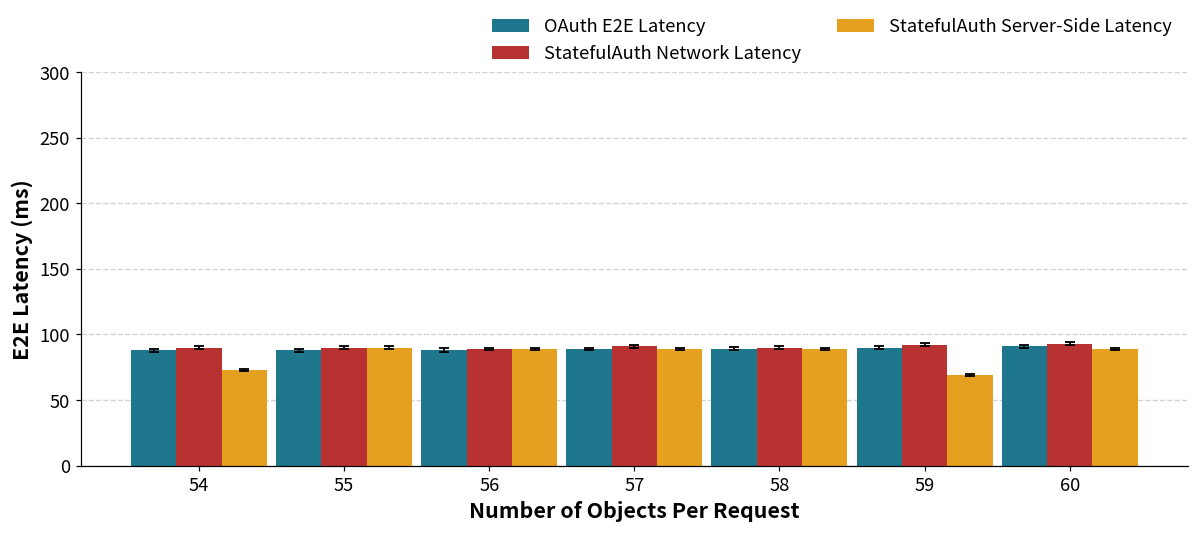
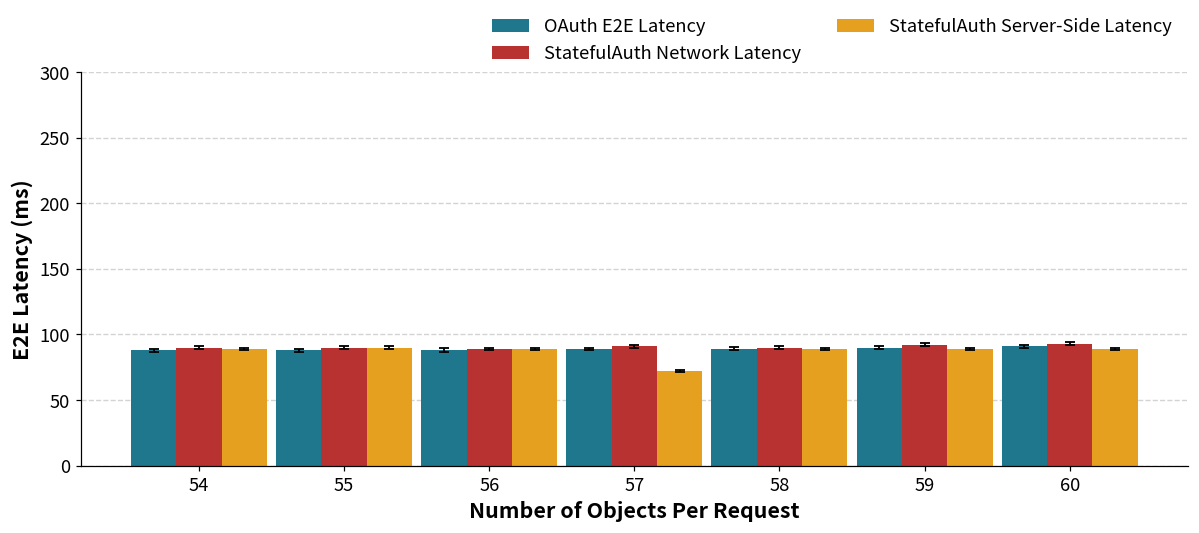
  {
    "StatefulAuth Network Latency": {
      "54": 90,
      "55": 90,
      "56": 89,
      "57": 91,
      "58": 90,
      "59": 92,
      "60": 93
    },
    "StatefulAuth Server-Side Latency": {
-     "54": 73,
+     "54": 89,
      "55": 90,
      "56": 89,
-     "57": 89,
+     "57": 72,
      "58": 89,
-     "59": 69,
+     "59": 89,
      "60": 89
    }
  }
